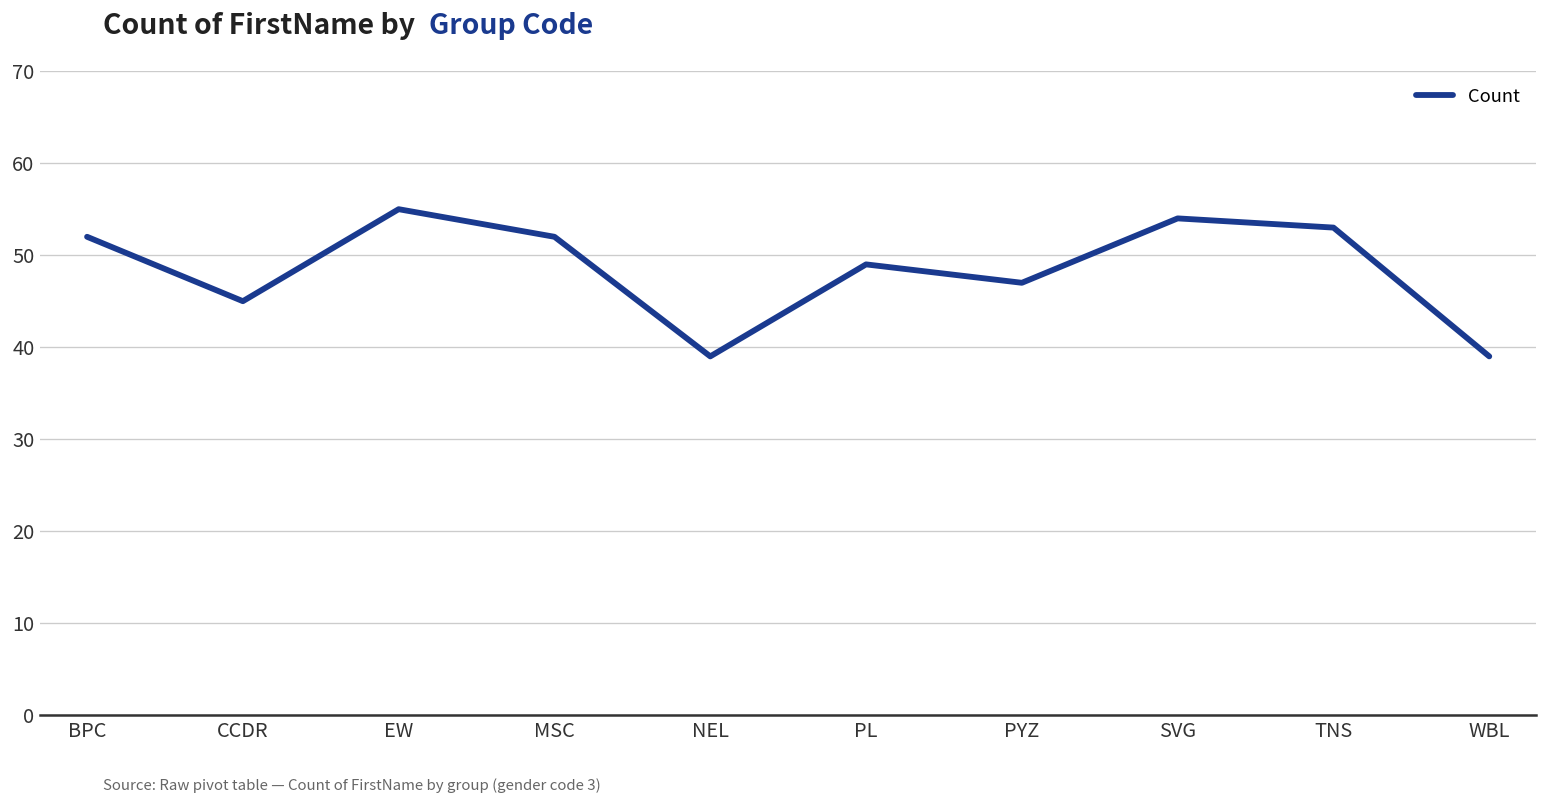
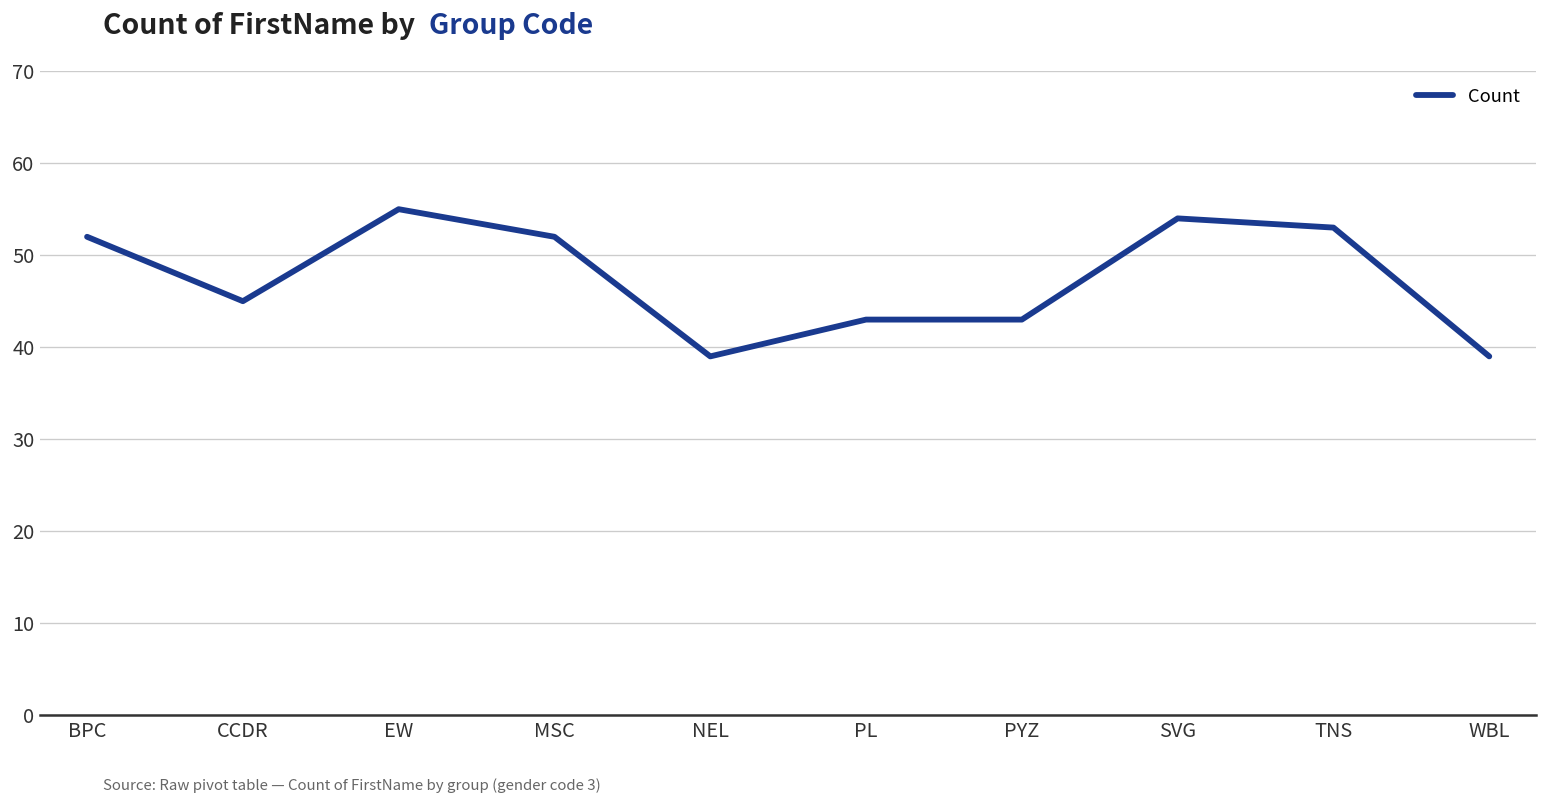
  {
    "BPC": 52,
    "CCDR": 45,
    "EW": 55,
    "MSC": 52,
    "NEL": 39,
-   "PL": 49,
-   "PYZ": 47,
+   "PL": 43,
+   "PYZ": 43,
    "SVG": 54,
    "TNS": 53,
    "WBL": 39
  }
